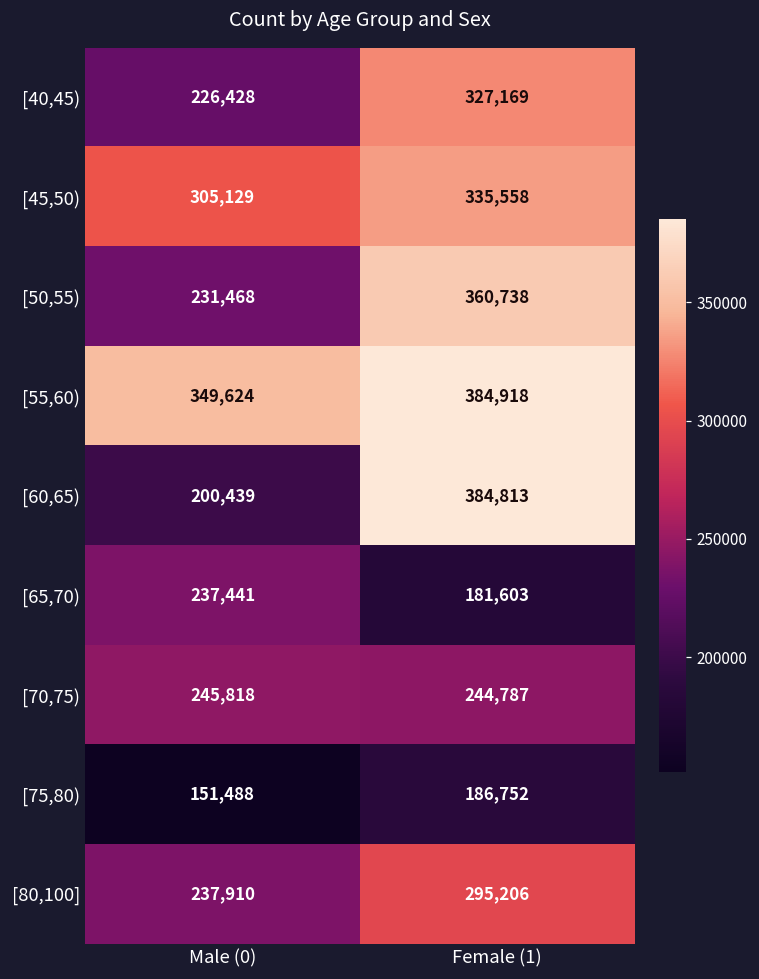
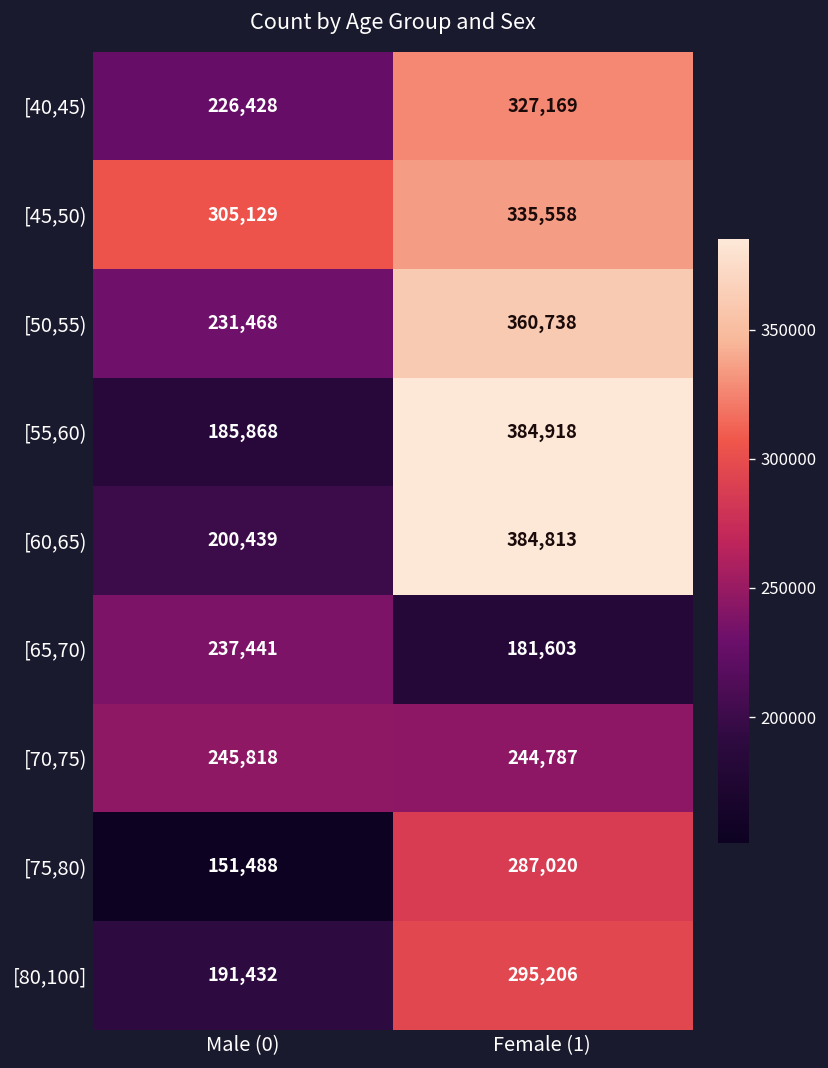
  {
    "[40,45)": {
      "Male (0)": "226,428",
      "Female (1)": "327,169"
    },
    "[45,50)": {
      "Male (0)": "305,129",
      "Female (1)": "335,558"
    },
    "[50,55)": {
      "Male (0)": "231,468",
      "Female (1)": "360,738"
    },
    "[55,60)": {
-     "Male (0)": "349,624",
+     "Male (0)": "185,868",
      "Female (1)": "384,918"
    },
    "[60,65)": {
      "Male (0)": "200,439",
      "Female (1)": "384,813"
    },
    "[65,70)": {
      "Male (0)": "237,441",
      "Female (1)": "181,603"
    },
    "[70,75)": {
      "Male (0)": "245,818",
      "Female (1)": "244,787"
    },
    "[75,80)": {
      "Male (0)": "151,488",
-     "Female (1)": "186,752"
+     "Female (1)": "287,020"
    },
    "[80,100]": {
-     "Male (0)": "237,910",
+     "Male (0)": "191,432",
      "Female (1)": "295,206"
    }
  }
